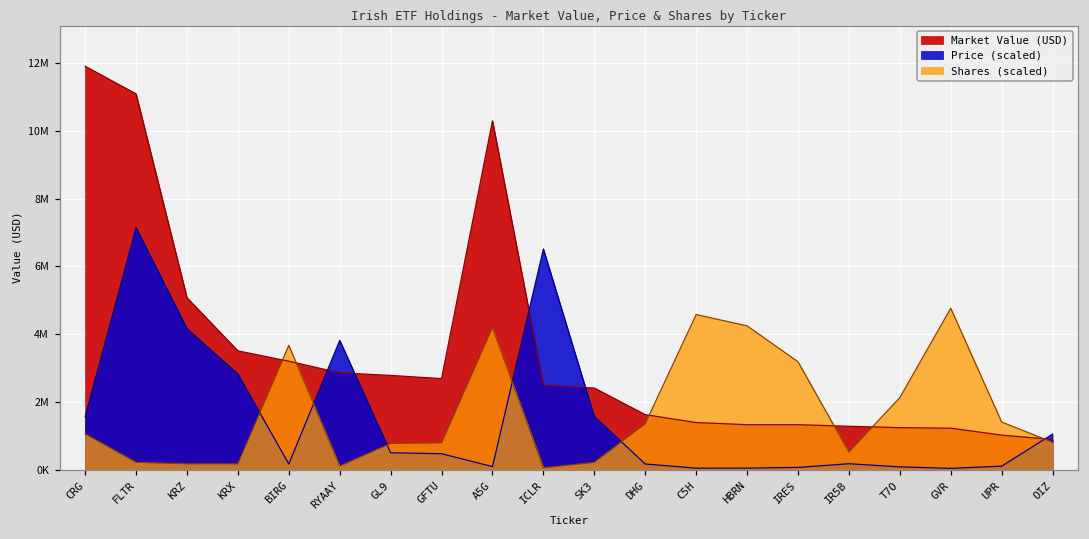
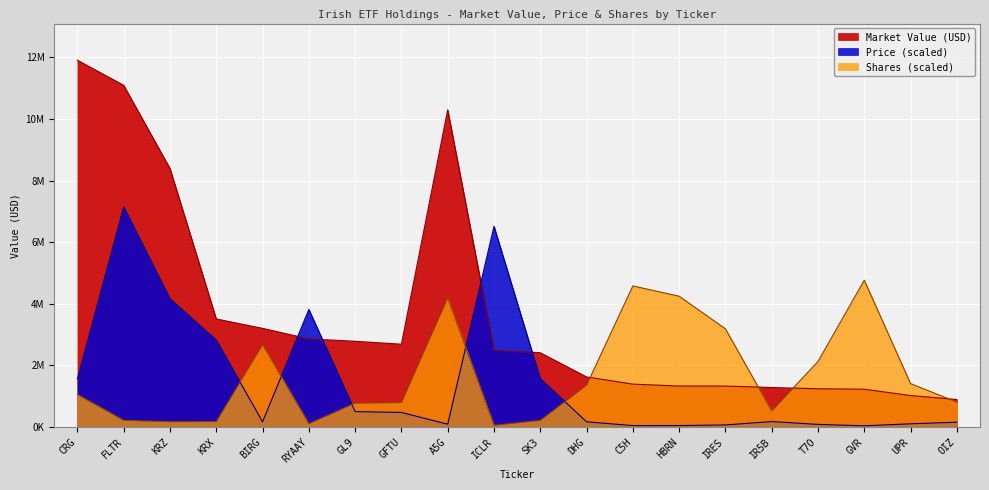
  {
    "Market Value (USD)": {
      "CRG": 11900000,
      "FLTR": 11100000,
-     "KRZ": 5100000,
+     "KRZ": 8400000,
      "KRX": 3500000,
      "BIRG": 3200000,
      "RYAAY": 2900000,
      "GL9": 2800000,
      "GFTU": 2700000,
      "A5G": 10300000,
      "ICLR": 2500000,
      "SK3": 2400000,
      "DHG": 1600000,
      "C5H": 1400000,
      "HBRN": 1300000,
      "IRES": 1300000,
      "IR5B": 1300000,
      "T7O": 1200000,
      "GVR": 1200000,
      "UPR": 1000000,
      "OIZ": 900000
    },
    "Price (scaled)": {
      "CRG": 1600000,
      "FLTR": 7100000,
      "KRZ": 4200000,
      "KRX": 2800000,
      "BIRG": 200000,
      "RYAAY": 3800000,
      "GL9": 500000,
      "GFTU": 500000,
      "A5G": 100000,
      "ICLR": 6500000,
      "SK3": 1600000,
      "DHG": 200000,
      "C5H": 0,
      "HBRN": 0,
      "IRES": 100000,
      "IR5B": 200000,
      "T7O": 100000,
      "GVR": 0,
      "UPR": 100000,
-     "OIZ": 1000000
+     "OIZ": 200000
    },
    "Shares (scaled)": {
      "CRG": 1100000,
      "FLTR": 200000,
      "KRZ": 200000,
      "KRX": 200000,
-     "BIRG": 3700000,
+     "BIRG": 2700000,
      "RYAAY": 100000,
      "GL9": 800000,
      "GFTU": 800000,
      "A5G": 4200000,
      "ICLR": 100000,
      "SK3": 200000,
      "DHG": 1400000,
      "C5H": 4600000,
      "HBRN": 4200000,
      "IRES": 3200000,
      "IR5B": 500000,
      "T7O": 2100000,
      "GVR": 4800000,
      "UPR": 1400000,
      "OIZ": 800000
    }
  }
